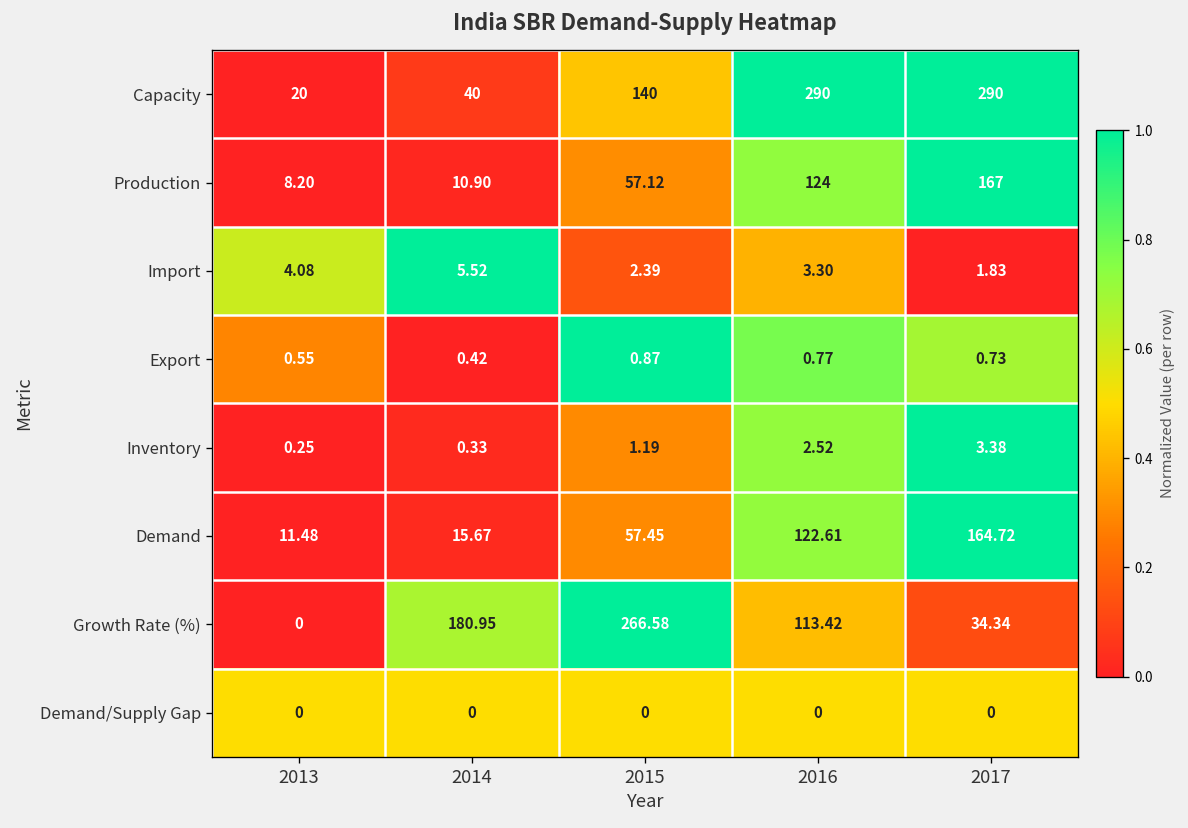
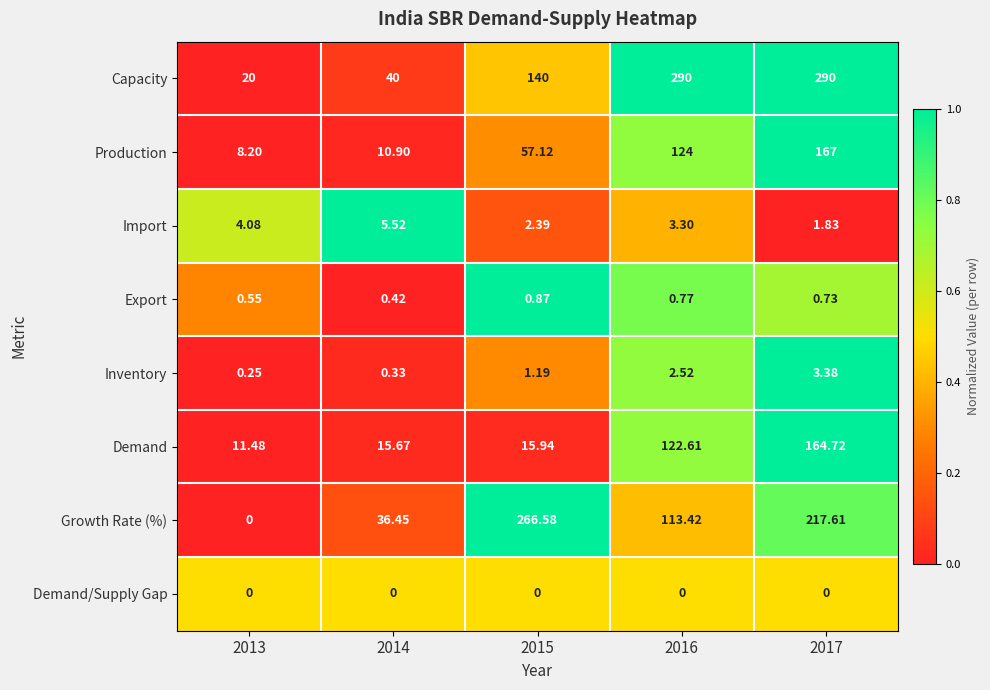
  {
    "Capacity": {
      "2013": 20,
      "2014": 40,
      "2015": 140,
      "2016": 290,
      "2017": 290
    },
    "Production": {
      "2013": 8.20,
      "2014": 10.90,
      "2015": 57.12,
      "2016": 124,
      "2017": 167
    },
    "Import": {
      "2013": 4.08,
      "2014": 5.52,
      "2015": 2.39,
      "2016": 3.30,
      "2017": 1.83
    },
    "Export": {
      "2013": 0.55,
      "2014": 0.42,
      "2015": 0.87,
      "2016": 0.77,
      "2017": 0.73
    },
    "Inventory": {
      "2013": 0.25,
      "2014": 0.33,
      "2015": 1.19,
      "2016": 2.52,
      "2017": 3.38
    },
    "Demand": {
      "2013": 11.48,
      "2014": 15.67,
-     "2015": 57.45,
+     "2015": 15.94,
      "2016": 122.61,
      "2017": 164.72
    },
    "Growth Rate (%)": {
      "2013": 0,
-     "2014": 180.95,
+     "2014": 36.45,
      "2015": 266.58,
      "2016": 113.42,
-     "2017": 34.34
+     "2017": 217.61
    },
    "Demand/Supply Gap": {
      "2013": 0,
      "2014": 0,
      "2015": 0,
      "2016": 0,
      "2017": 0
    }
  }
